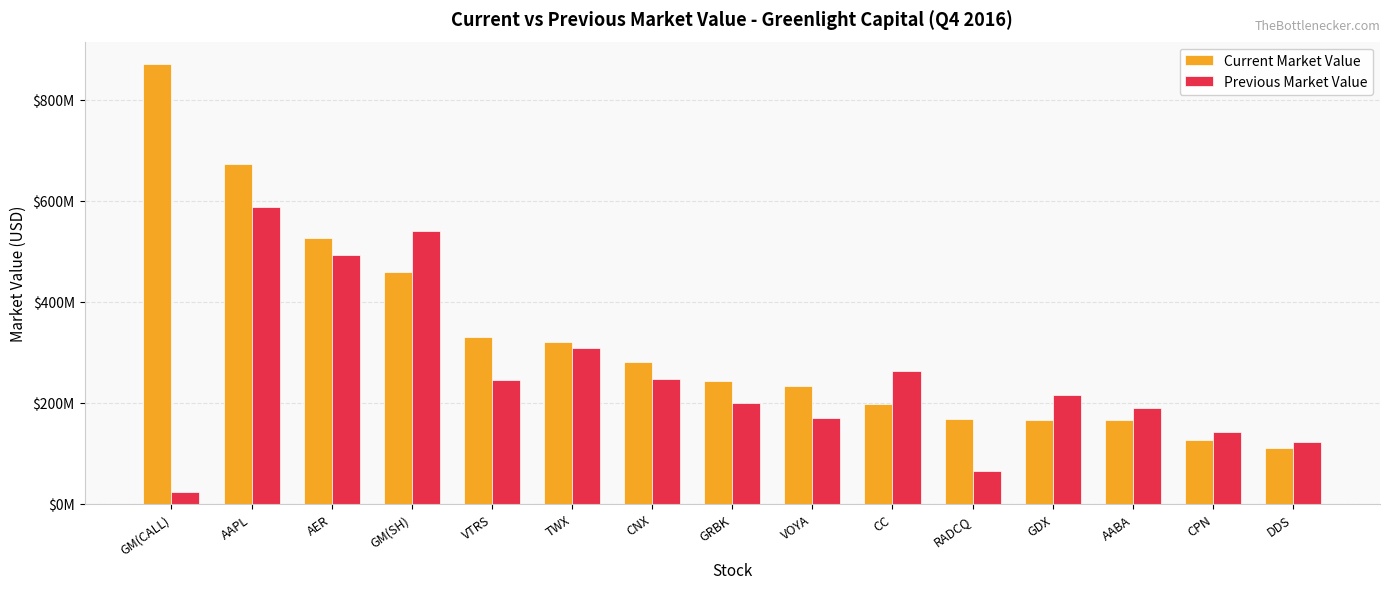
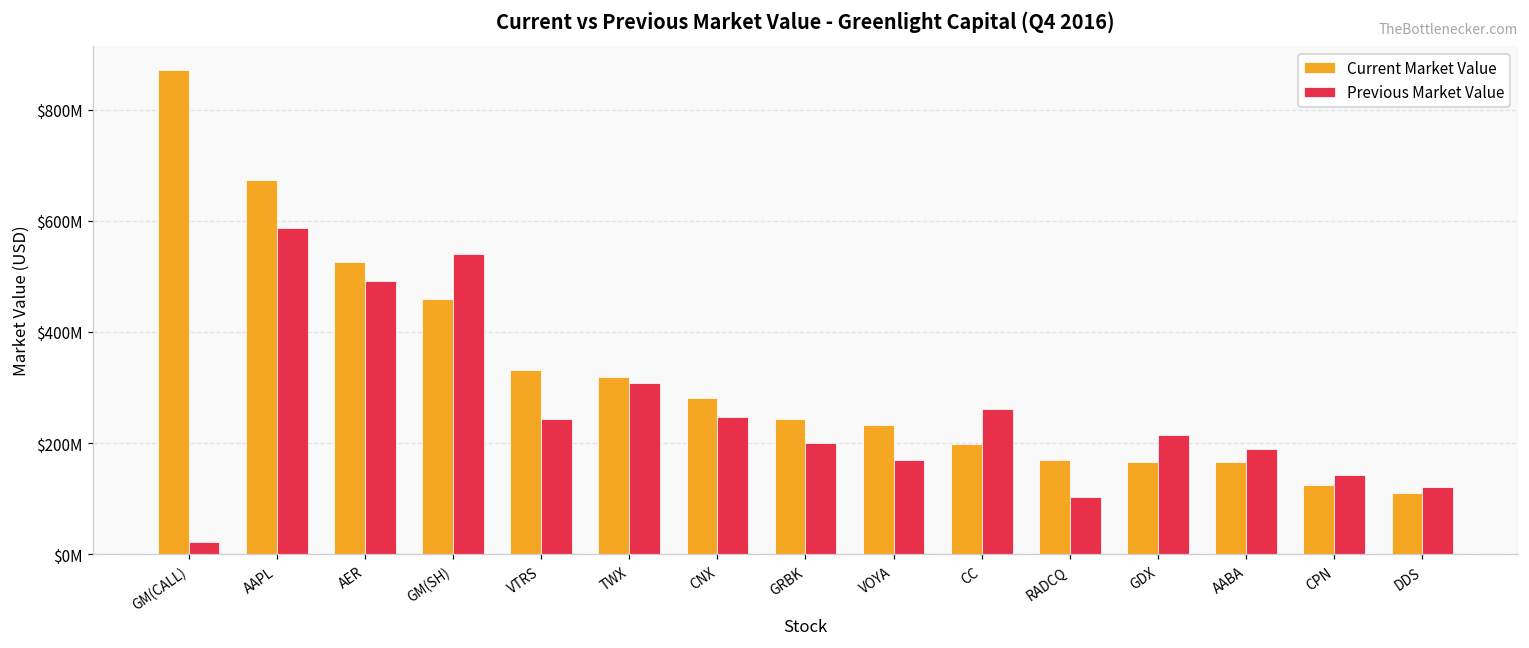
  {
    "Current Market Value": {
      "GM(CALL)": "$870000000",
      "AAPL": "$670000000",
      "AER": "$530000000",
      "GM(SH)": "$460000000",
      "VTRS": "$330000000",
      "TWX": "$320000000",
      "CNX": "$280000000",
      "GRBK": "$240000000",
      "VOYA": "$230000000",
      "CC": "$200000000",
      "RADCQ": "$170000000",
      "GDX": "$170000000",
      "AABA": "$170000000",
      "CPN": "$130000000",
      "DDS": "$110000000"
    },
    "Previous Market Value": {
      "GM(CALL)": "$20000000",
      "AAPL": "$590000000",
      "AER": "$490000000",
      "GM(SH)": "$540000000",
      "VTRS": "$240000000",
      "TWX": "$310000000",
      "CNX": "$250000000",
      "GRBK": "$200000000",
      "VOYA": "$170000000",
      "CC": "$260000000",
-     "RADCQ": "$60000000",
+     "RADCQ": "$100000000",
      "GDX": "$220000000",
      "AABA": "$190000000",
      "CPN": "$140000000",
      "DDS": "$120000000"
    }
  }
